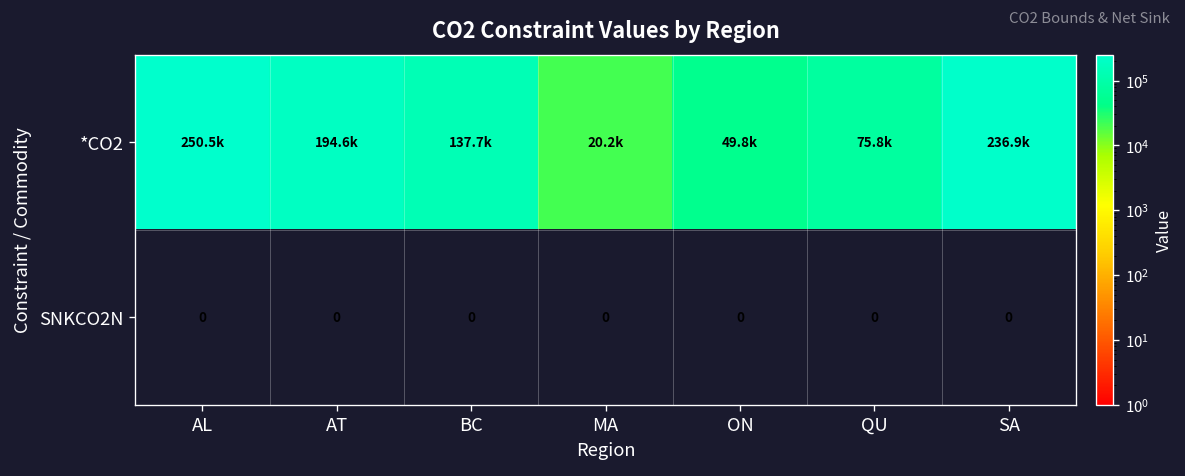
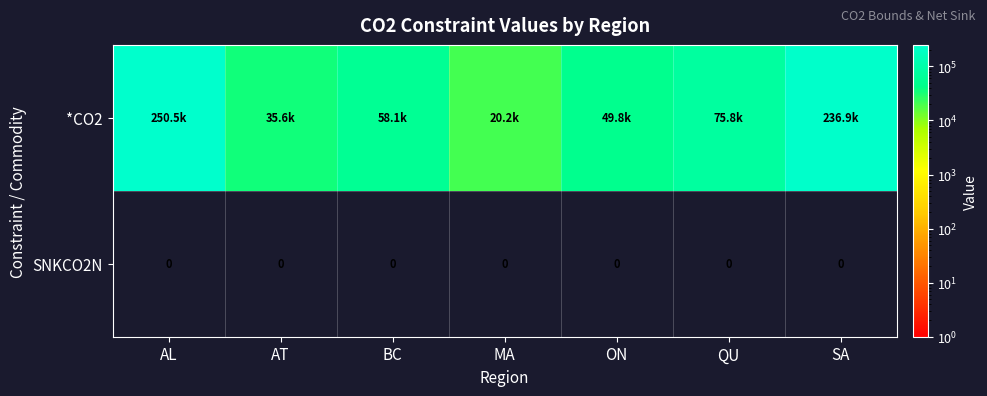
  {
    "*CO2": {
      "AL": "250.5k",
-     "AT": "194.6k",
-     "BC": "137.7k",
+     "AT": "35.6k",
+     "BC": "58.1k",
      "MA": "20.2k",
      "ON": "49.8k",
      "QU": "75.8k",
      "SA": "236.9k"
    }
  }
